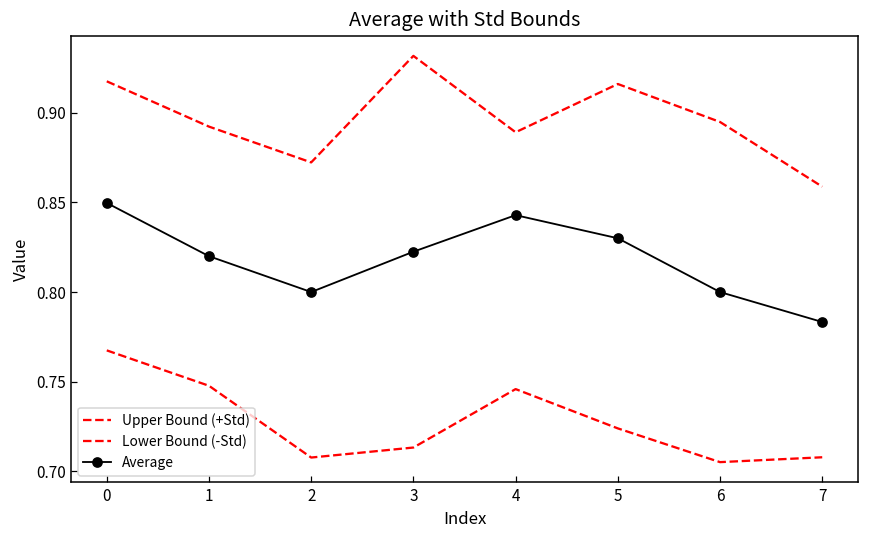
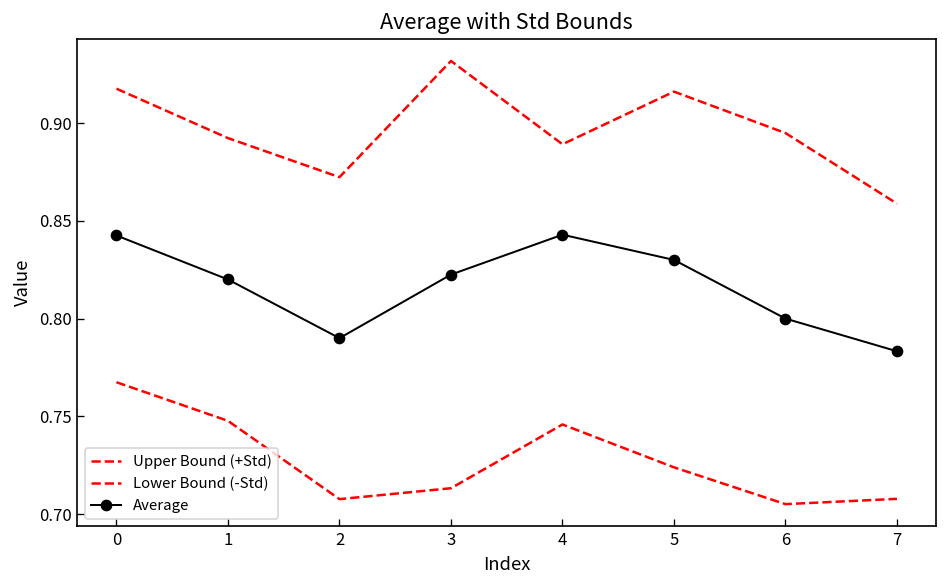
  {
    "Average": {
-     "0": 0.850,
+     "0": 0.843,
      "1": 0.820,
-     "2": 0.80,
+     "2": 0.79,
      "3": 0.823,
      "4": 0.843,
      "5": 0.830,
      "6": 0.800,
      "7": 0.783
    }
  }
